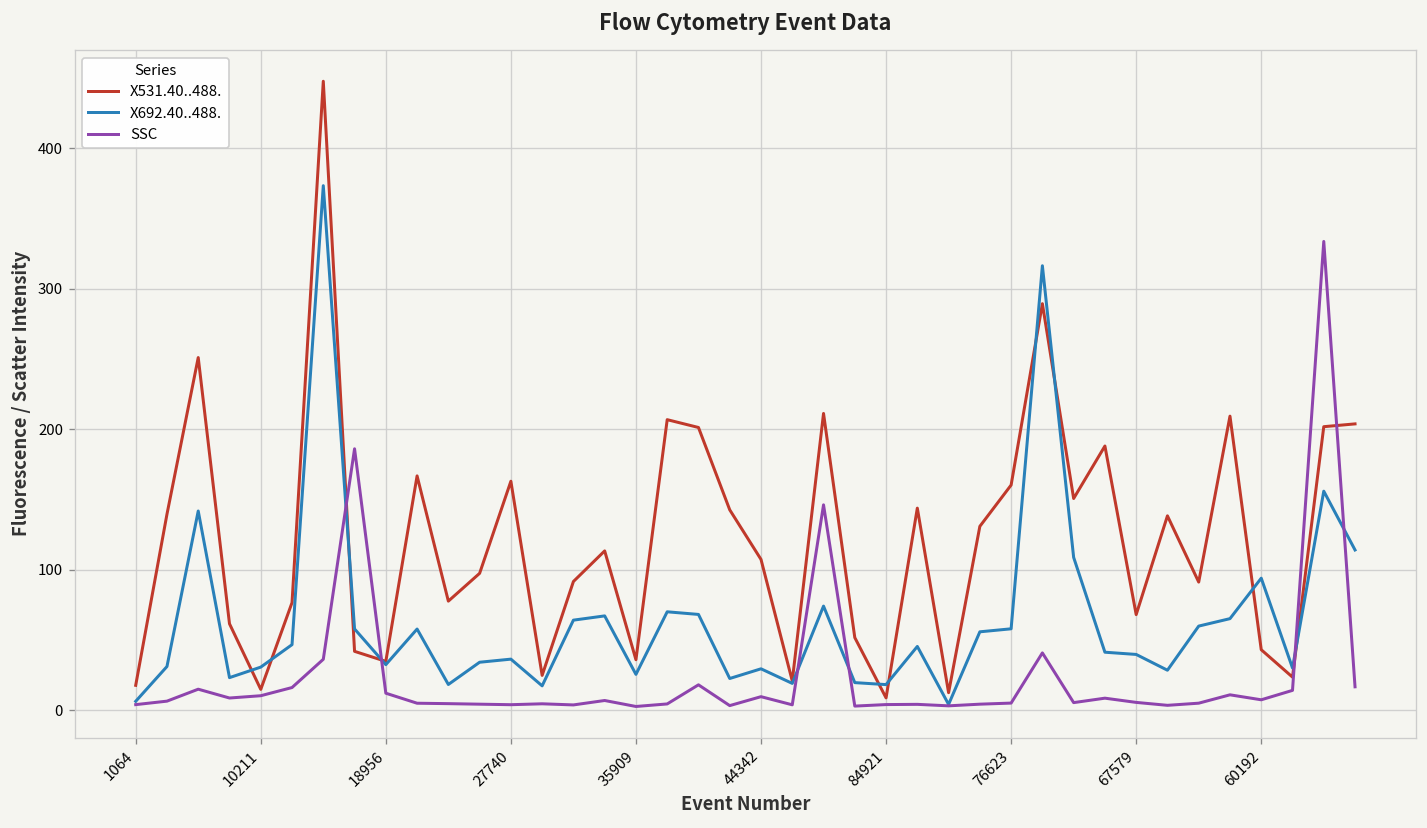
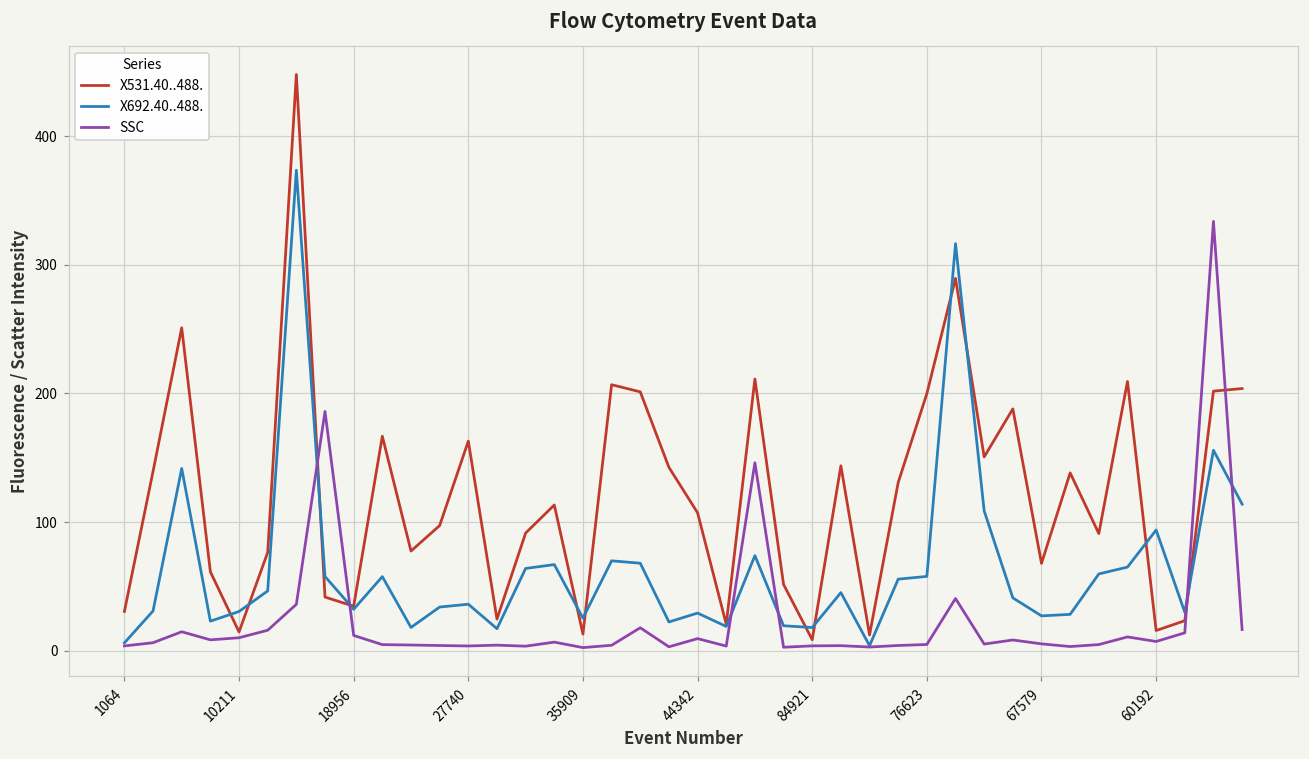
  {
    "X531.40..488.": {
-     "1064": 18,
+     "1064": 31,
      "10211": 15,
      "18956": 35,
      "27740": 163,
-     "35909": 36,
+     "35909": 13,
      "44342": 107,
      "84921": 9,
-     "76623": 160,
+     "76623": 200,
      "67579": 68,
-     "60192": 43
+     "60192": 16
    },
    "X692.40..488.": {
      "1064": 6,
      "10211": 31,
      "18956": 32,
      "27740": 36,
      "35909": 25,
      "44342": 29,
      "84921": 18,
      "76623": 58,
-     "67579": 40,
+     "67579": 27,
      "60192": 94
    },
    "SSC": {
      "1064": 4,
      "10211": 10,
      "18956": 12,
      "27740": 4,
      "35909": 3,
      "44342": 10,
      "84921": 4,
      "76623": 5,
      "67579": 5,
      "60192": 7
    }
  }
